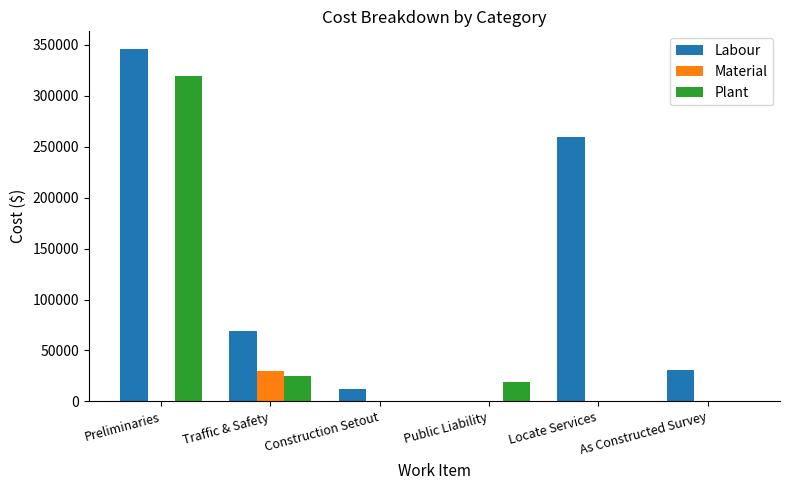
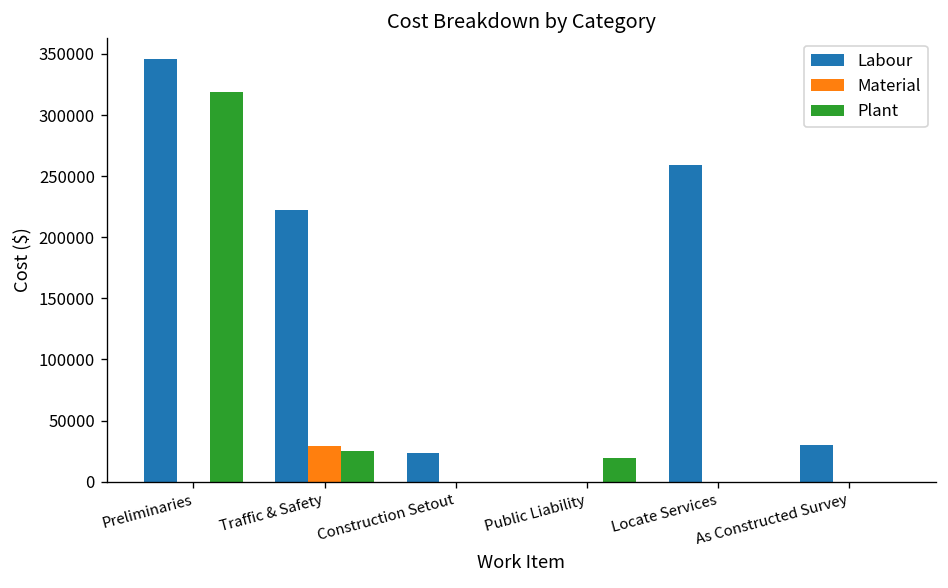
  {
    "Labour": {
      "Preliminaries": 346000,
-     "Traffic & Safety": 69000,
-     "Construction Setout": 12000,
+     "Traffic & Safety": 223000,
+     "Construction Setout": 24000,
      "Public Liability": 0,
      "Locate Services": 259000,
      "As Constructed Survey": 30000
    },
    "Material": {
      "Preliminaries": 0,
      "Traffic & Safety": 30000,
      "Construction Setout": 0,
      "Public Liability": 0,
      "Locate Services": 0,
      "As Constructed Survey": 0
    },
    "Plant": {
      "Preliminaries": 319000,
      "Traffic & Safety": 25000,
      "Construction Setout": 0,
      "Public Liability": 19000,
      "Locate Services": 0,
      "As Constructed Survey": 0
    }
  }
